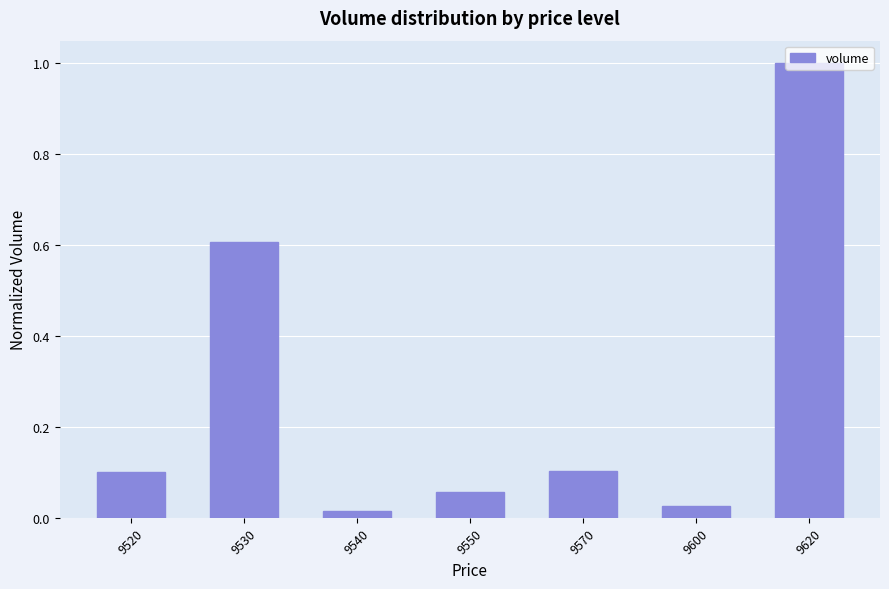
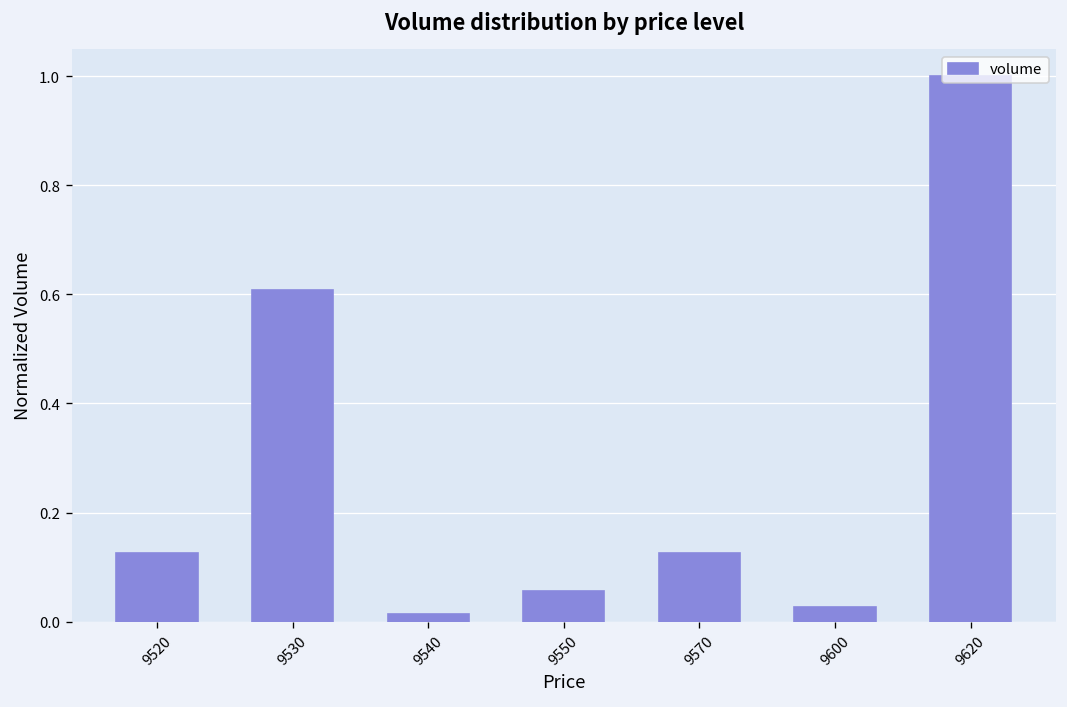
  {
-   "9520": 0.10,
+   "9520": 0.13,
    "9530": 0.61,
    "9540": 0.01,
    "9550": 0.06,
-   "9570": 0.10,
+   "9570": 0.13,
    "9600": 0.03
  }
